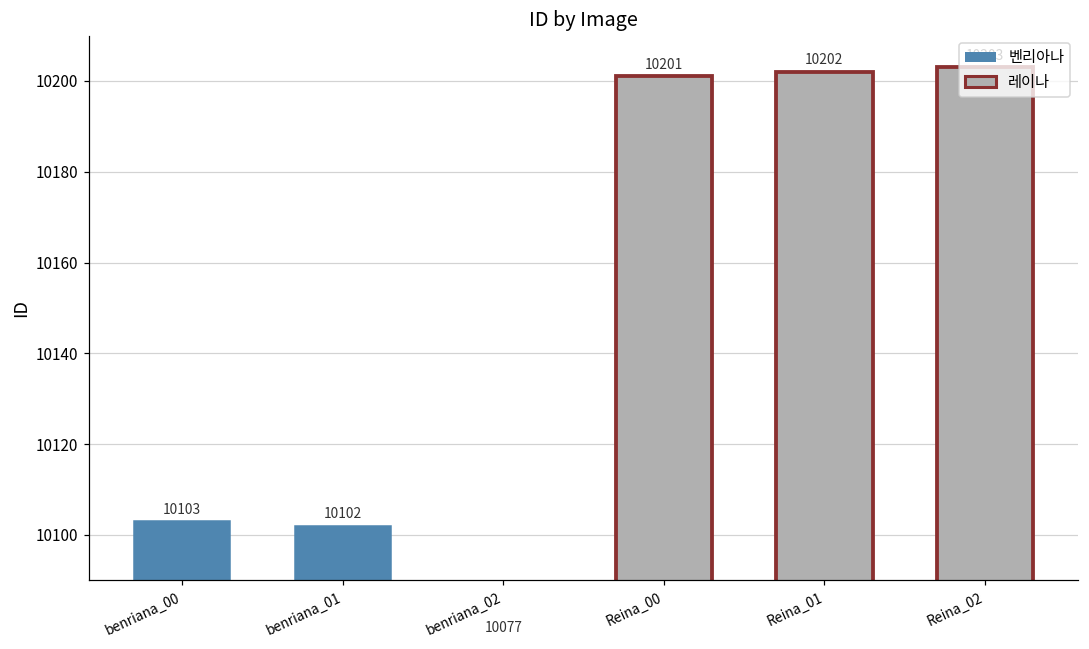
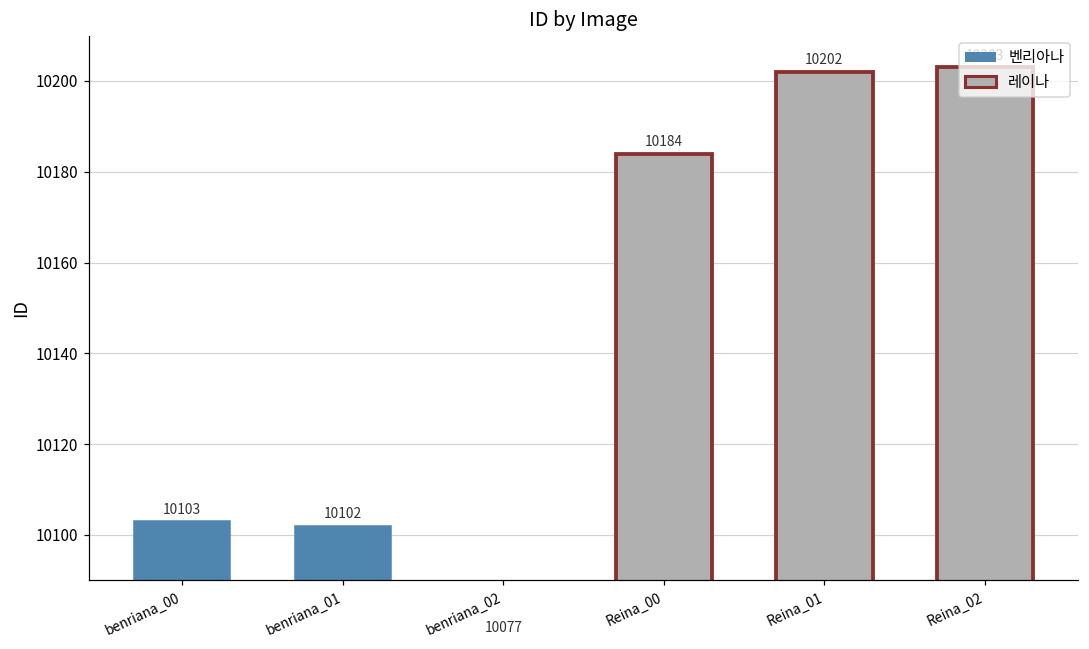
  {
    "benriana_00": 10103,
    "benriana_01": 10102,
-   "Reina_00": 10201,
+   "Reina_00": 10184,
    "Reina_01": 10202
  }
